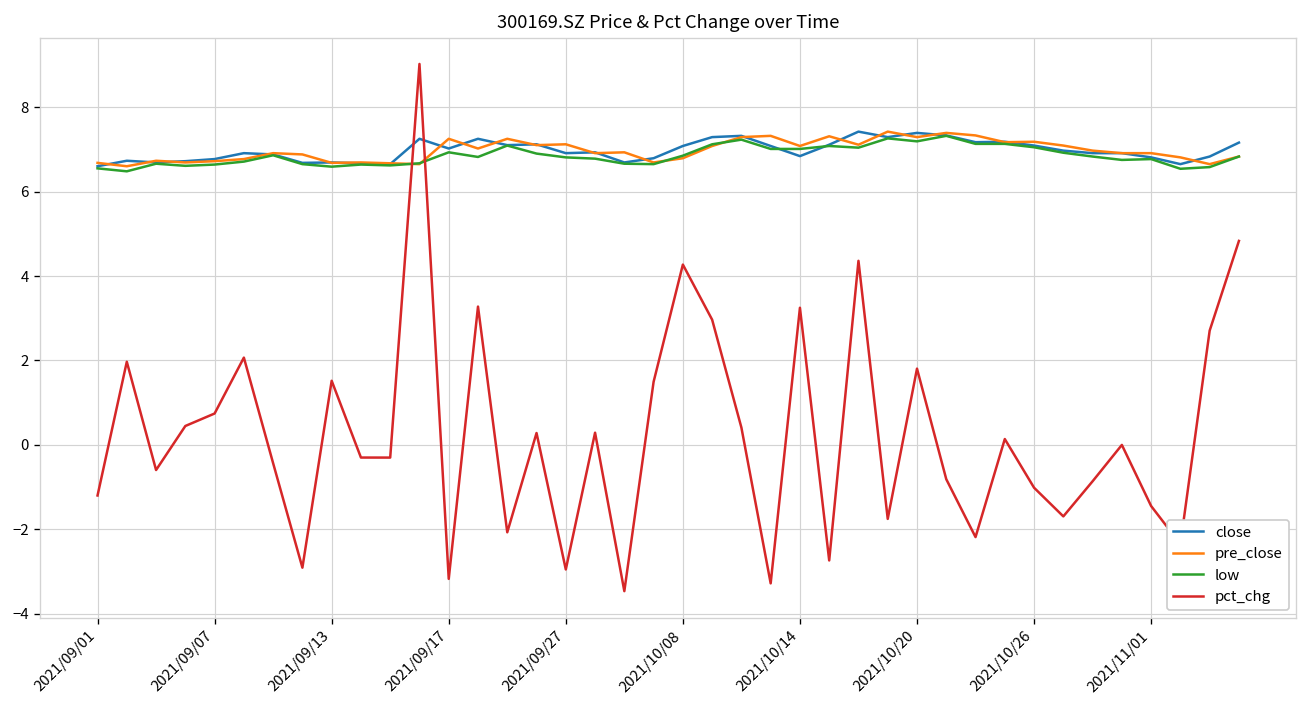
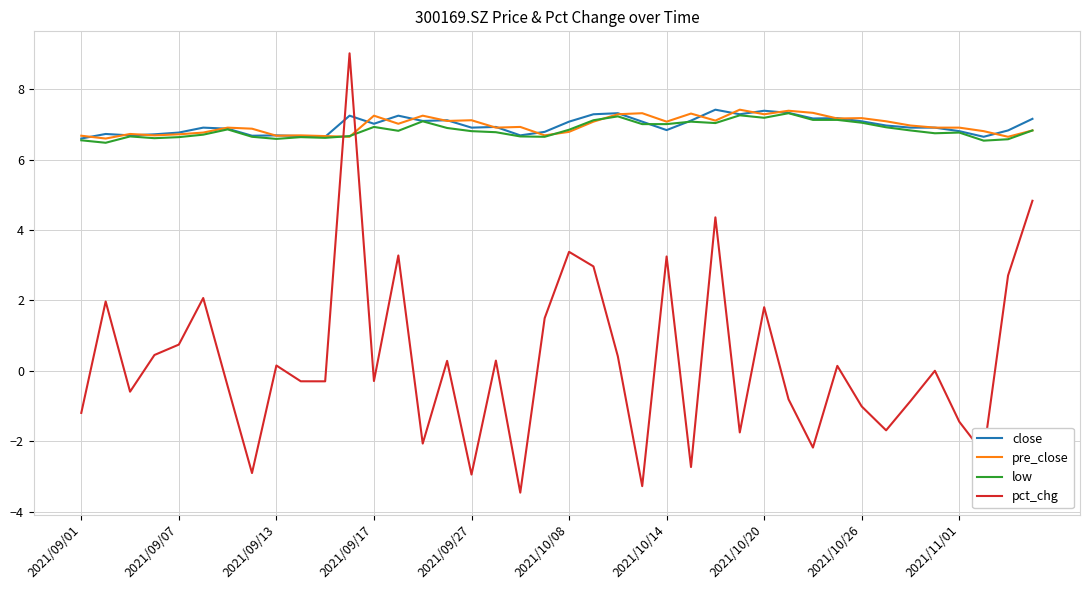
  {
    "close": {
      "2021/09/17": 7.0,
      "2021/09/27": 6.9,
      "2021/10/08": 7.1,
      "2021/10/14": 6.8,
      "2021/10/20": 7.4
    },
    "pre_close": {
      "2021/09/01": 6.7,
      "2021/09/17": 7.3,
      "2021/09/27": 7.1,
      "2021/10/20": 7.3,
      "2021/10/26": 7.2,
      "2021/11/01": 6.9
    },
    "low": {
      "2021/09/07": 6.6,
      "2021/09/13": 6.6,
      "2021/09/17": 6.9,
      "2021/09/27": 6.8,
      "2021/10/20": 7.2
    },
    "pct_chg": {
      "2021/09/01": -1.2,
      "2021/09/07": 0.7,
-     "2021/09/13": 1.5,
-     "2021/09/17": -3.2,
+     "2021/09/13": 0.1,
+     "2021/09/17": -0.3,
      "2021/09/27": -2.9,
-     "2021/10/08": 4.3,
+     "2021/10/08": 3.4,
      "2021/10/14": 3.2,
      "2021/10/20": 1.8,
      "2021/10/26": -1.0,
      "2021/11/01": -1.4
    }
  }
